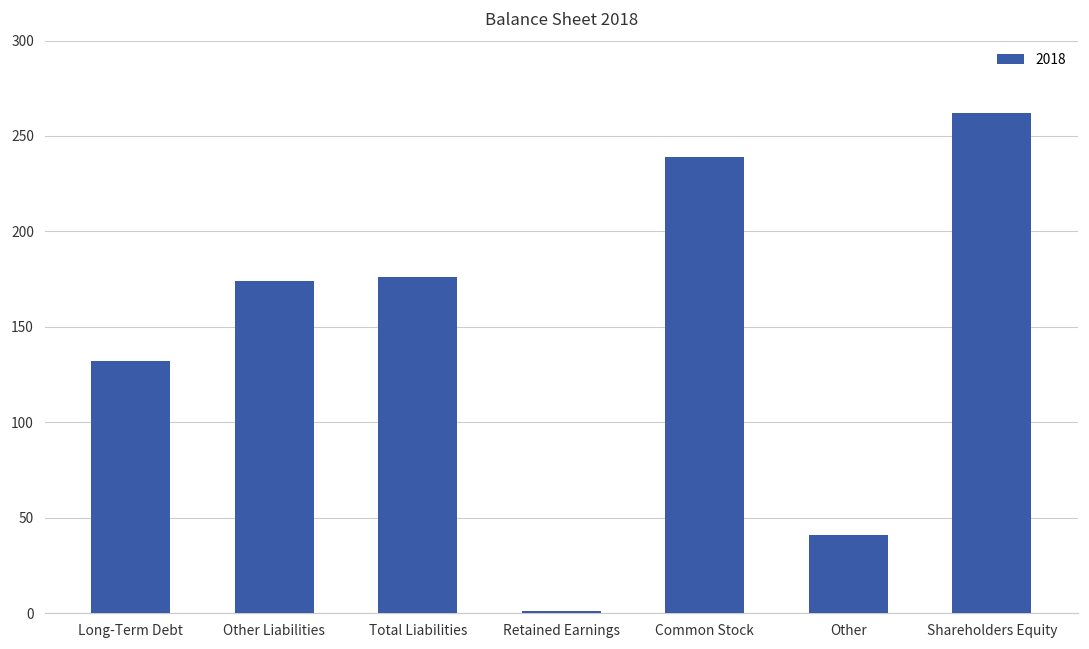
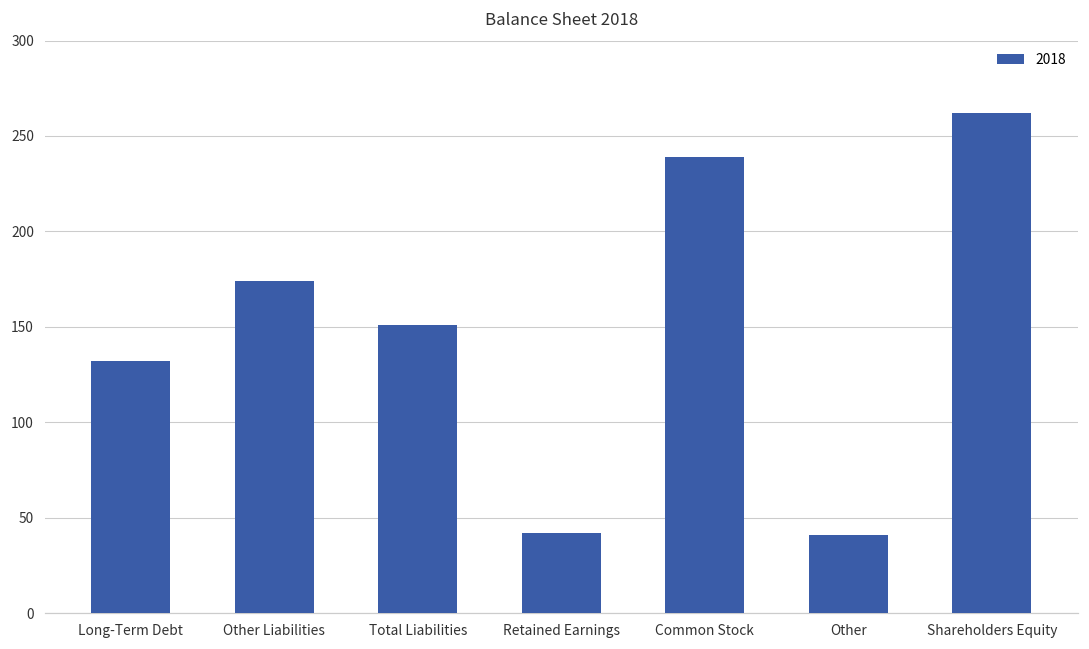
  {
    "Long-Term Debt": 132,
    "Other Liabilities": 174,
-   "Total Liabilities": 176,
-   "Retained Earnings": 1,
+   "Total Liabilities": 151,
+   "Retained Earnings": 42,
    "Common Stock": 239,
    "Other": 41,
    "Shareholders Equity": 262
  }
